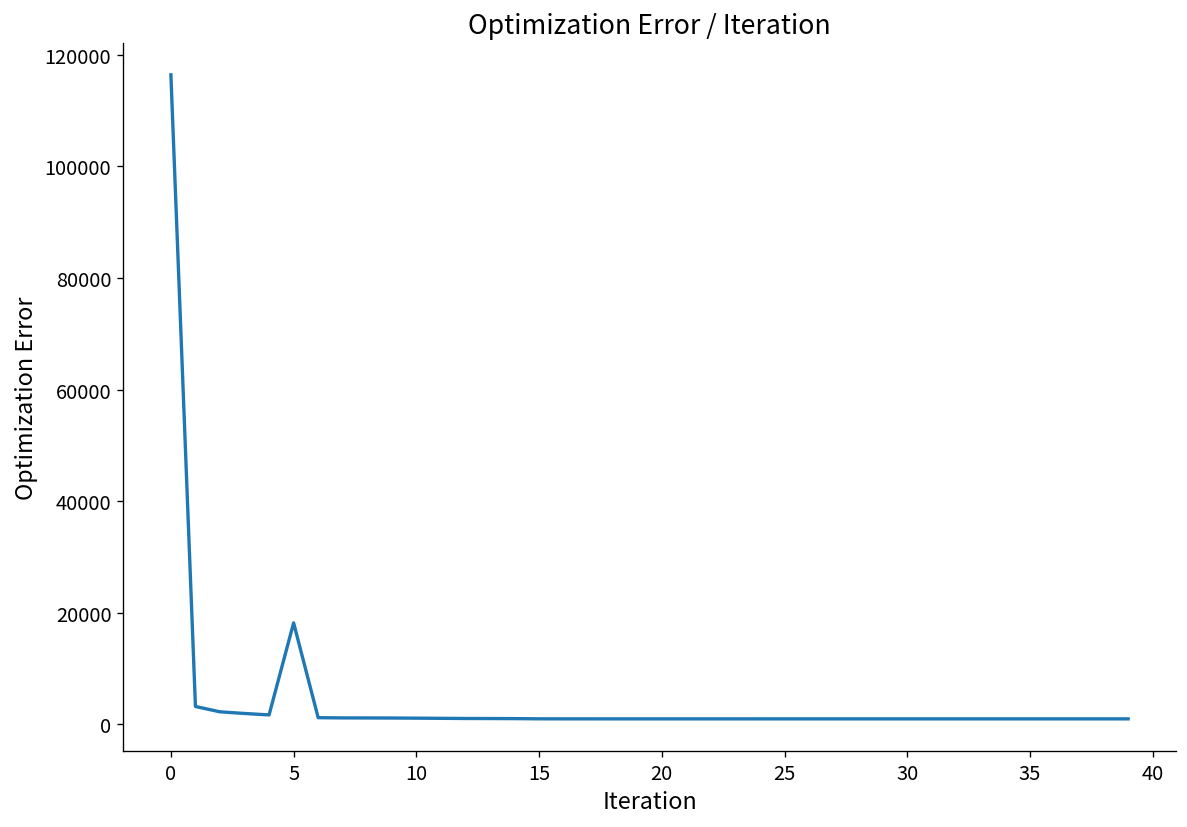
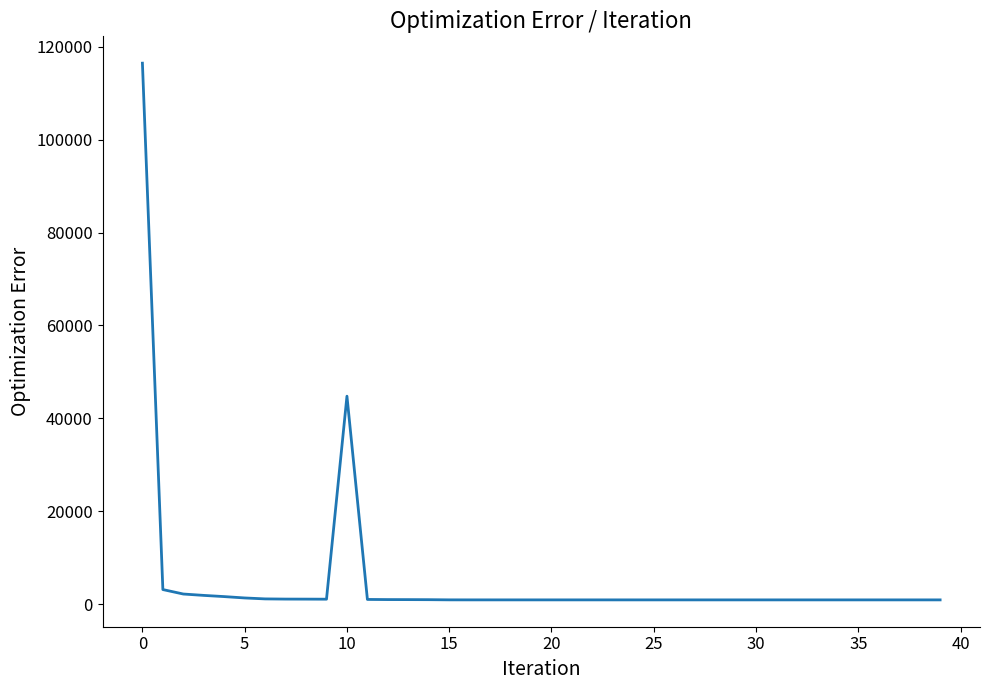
  {
    "0": 116000,
-   "5": 18000,
-   "10": 1000,
+   "5": 1000,
+   "10": 45000,
    "15": 1000,
    "20": 1000,
    "25": 1000,
    "30": 1000,
    "35": 1000
  }
